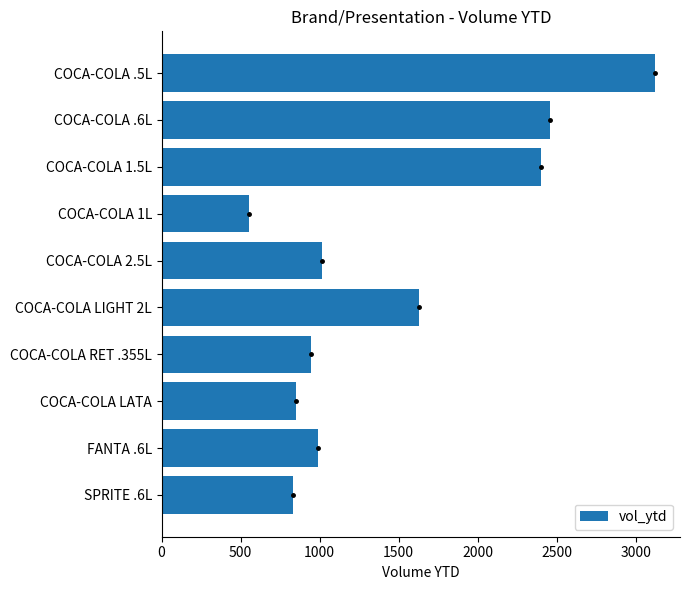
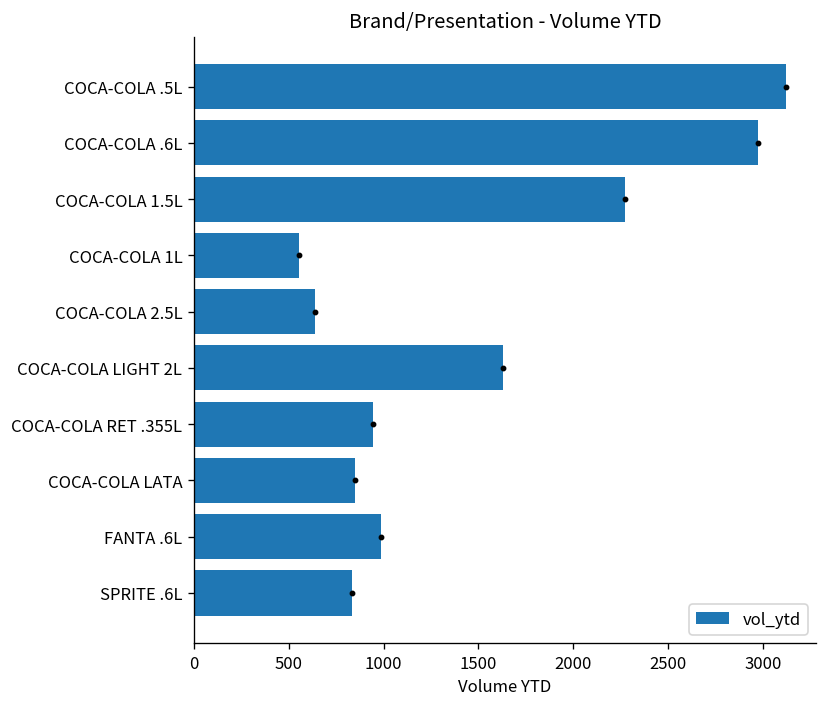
  {
    "vol_ytd": {
      "COCA-COLA .5L": 3120,
-     "COCA-COLA .6L": 2460,
-     "COCA-COLA 1.5L": 2400,
+     "COCA-COLA .6L": 2970,
+     "COCA-COLA 1.5L": 2270,
      "COCA-COLA 1L": 550,
-     "COCA-COLA 2.5L": 1020,
+     "COCA-COLA 2.5L": 640,
      "COCA-COLA LIGHT 2L": 1630,
      "COCA-COLA RET .355L": 940,
      "COCA-COLA LATA": 850,
      "FANTA .6L": 990,
      "SPRITE .6L": 830
    }
  }
